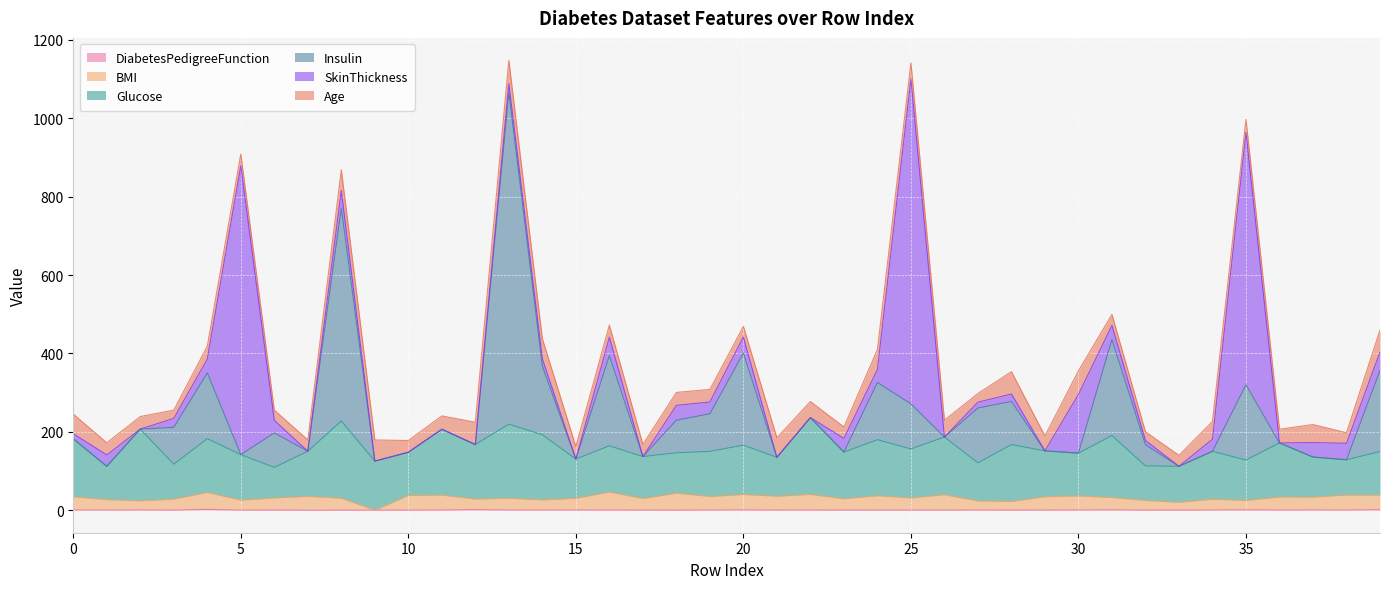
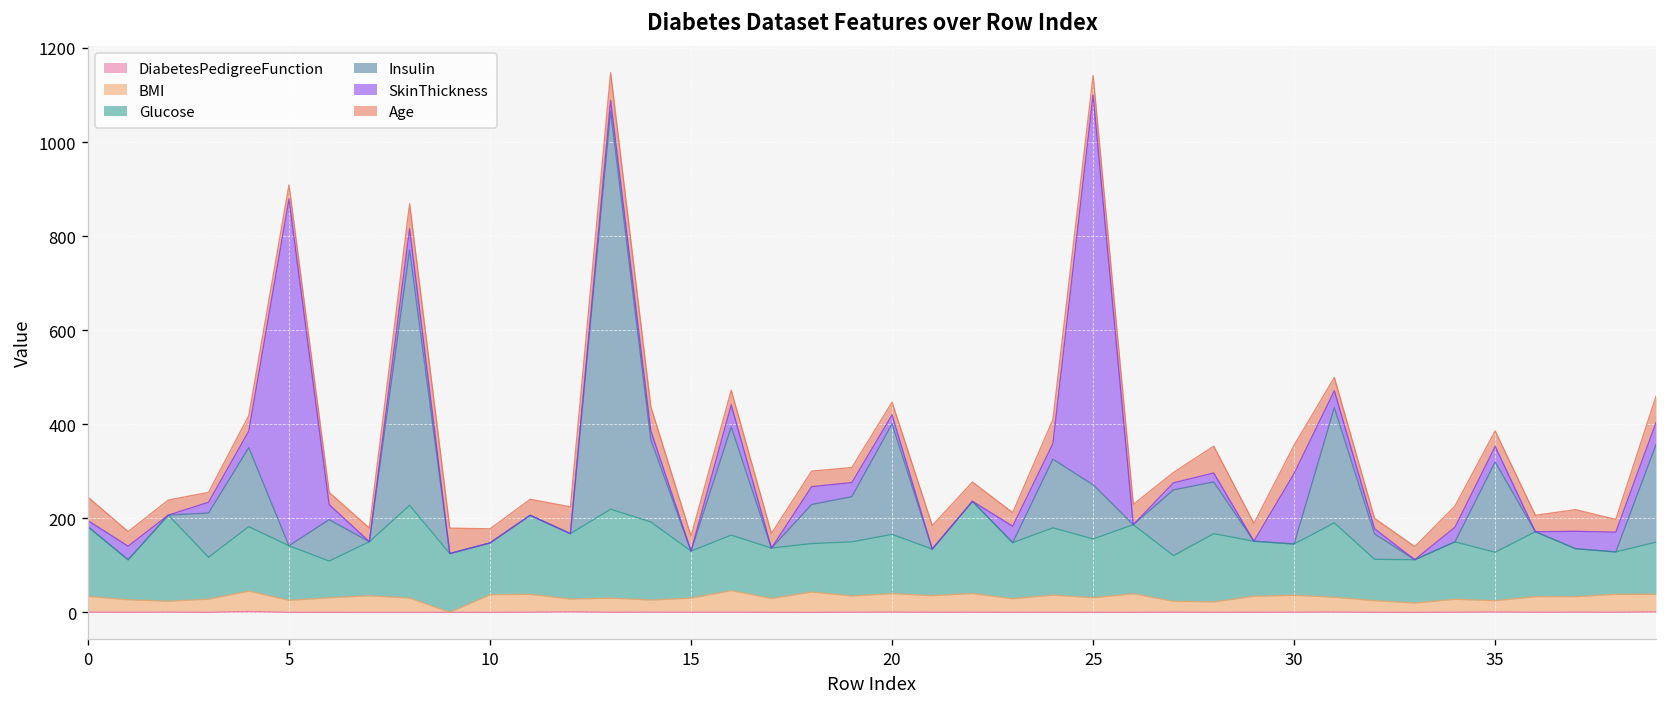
  {
    "DiabetesPedigreeFunction": {
      "0": 0,
      "5": 0,
      "10": 0,
      "15": 0,
      "20": 0,
      "25": 0,
      "30": 0,
      "35": 0
    },
    "SkinThickness": {
      "0": 10,
      "5": 740,
-     "20": 40,
+     "20": 20,
      "25": 830,
      "30": 150,
-     "35": 640
+     "35": 30
    }
  }
